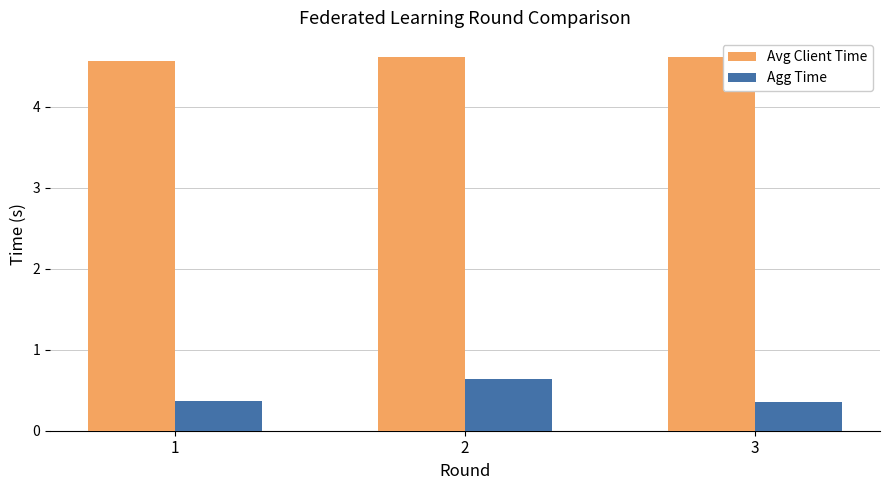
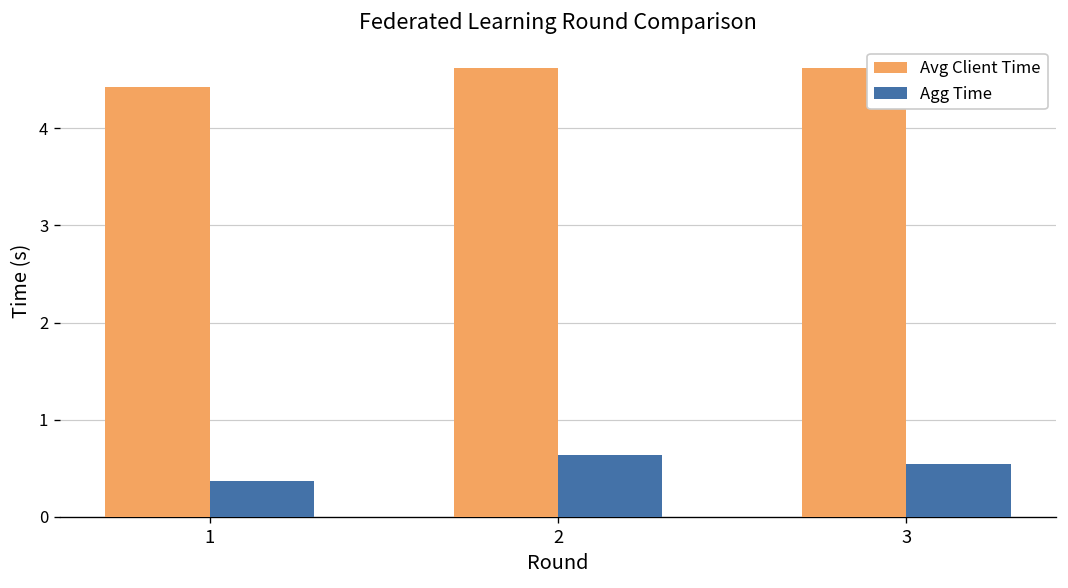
  {
    "Avg Client Time": {
-     "1": 4.6,
+     "1": 4.4,
      "2": 4.6,
      "3": 4.6
    },
    "Agg Time": {
      "1": 0.4,
      "2": 0.6,
-     "3": 0.4
+     "3": 0.5
    }
  }
